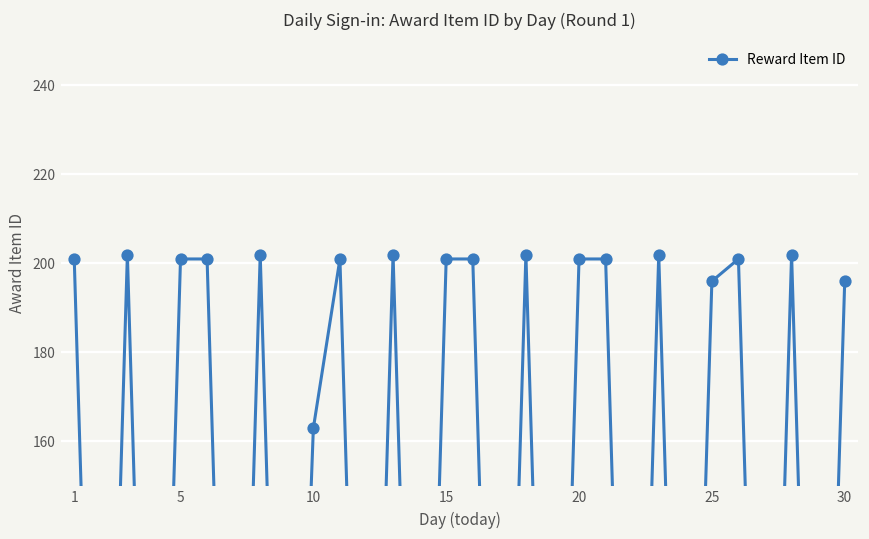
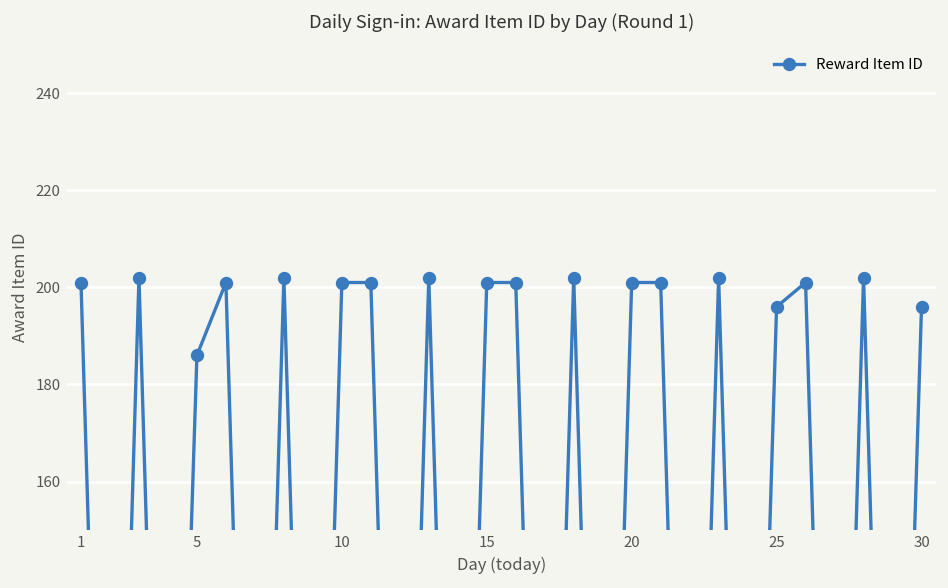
  {
    "1": 201,
-   "5": 201,
-   "10": 163,
+   "5": 186,
+   "10": 201,
    "15": 201,
    "20": 201,
    "25": 196,
    "30": 196
  }
